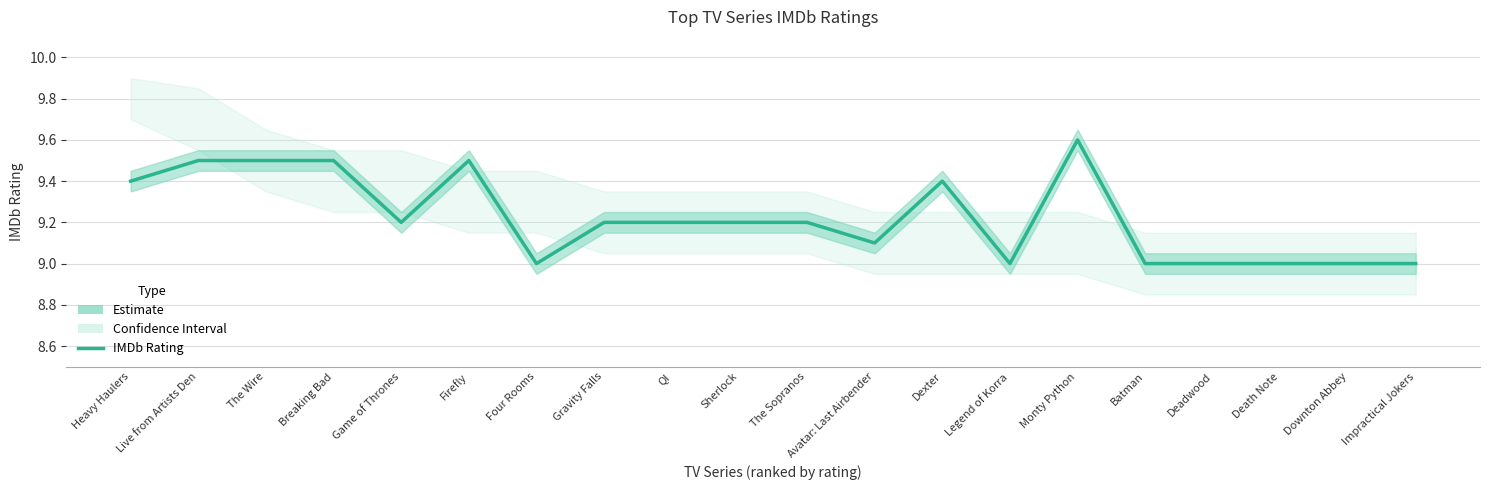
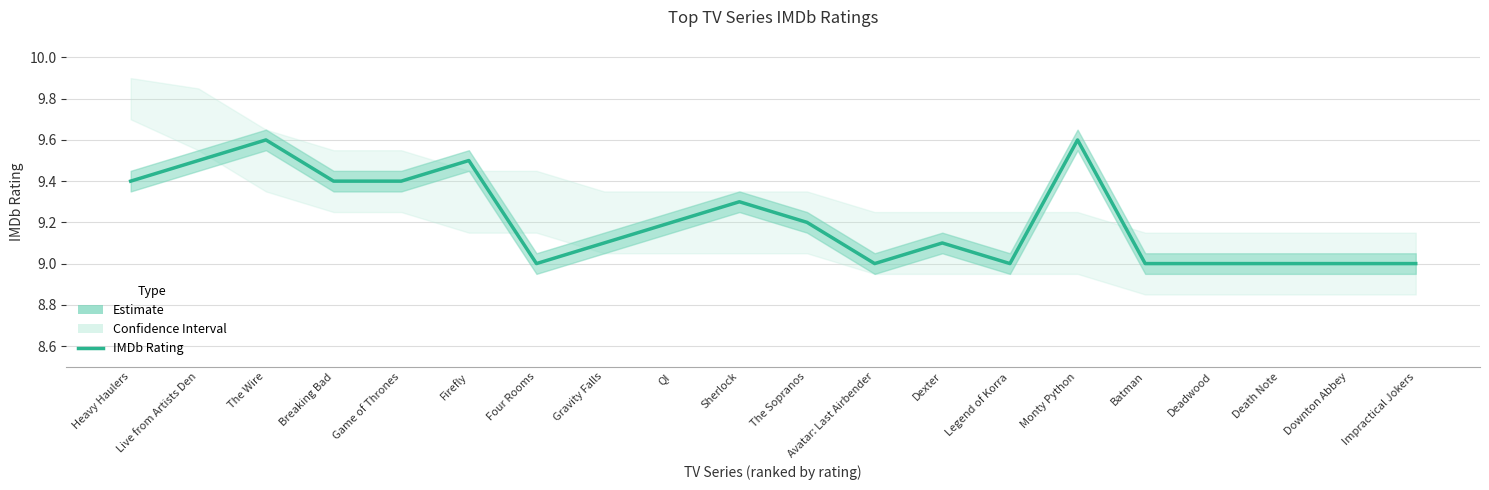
  {
    "IMDb Rating": {
      "Heavy Haulers": 9.4,
      "Live from Artists Den": 9.5,
-     "The Wire": 9.5,
-     "Breaking Bad": 9.5,
-     "Game of Thrones": 9.2,
+     "The Wire": 9.6,
+     "Breaking Bad": 9.4,
+     "Game of Thrones": 9.4,
      "Firefly": 9.5,
      "Four Rooms": 9.0,
-     "Gravity Falls": 9.2,
+     "Gravity Falls": 9.1,
      "QI": 9.2,
-     "Sherlock": 9.2,
+     "Sherlock": 9.3,
      "The Sopranos": 9.2,
-     "Avatar: Last Airbender": 9.1,
-     "Dexter": 9.4,
+     "Avatar: Last Airbender": 9.0,
+     "Dexter": 9.1,
      "Legend of Korra": 9.0,
      "Monty Python": 9.6,
      "Batman": 9.0,
      "Deadwood": 9.0,
      "Death Note": 9.0,
      "Downton Abbey": 9.0,
      "Impractical Jokers": 9.0
    }
  }
